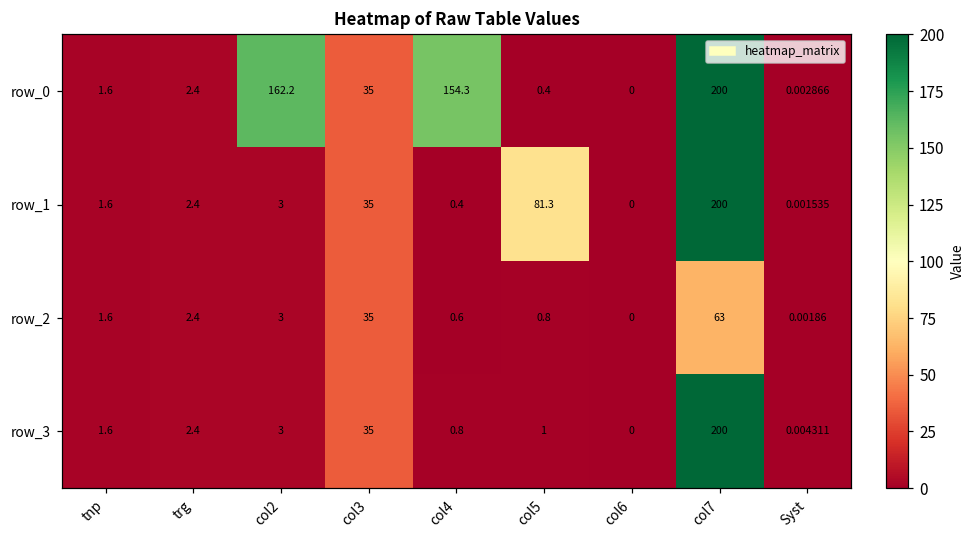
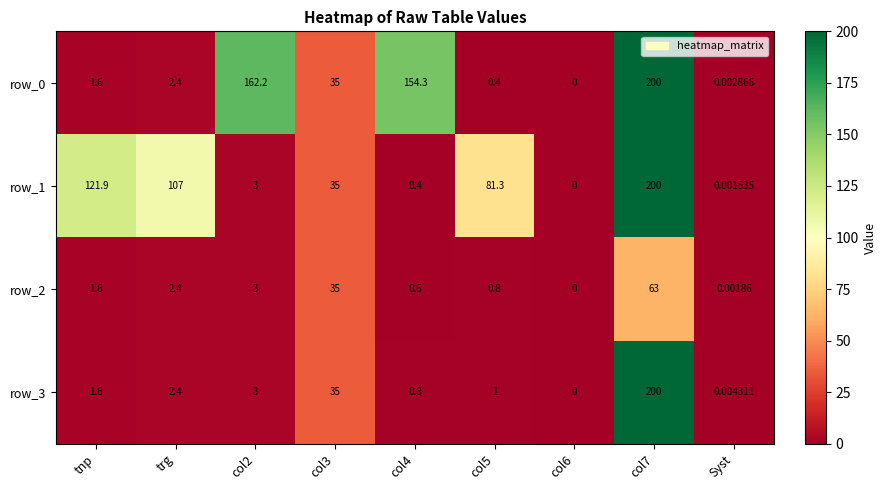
  {
    "row_0": {
      "tnp": 1.6,
      "trg": 2.4,
      "col2": 162.2,
      "col3": 35,
      "col4": 154.3,
      "col5": 0.4,
      "col6": 0,
      "col7": 200,
      "Syst": 0.002866
    },
    "row_1": {
-     "tnp": 1.6,
-     "trg": 2.4,
+     "tnp": 121.9,
+     "trg": 107,
      "col2": 3,
      "col3": 35,
      "col4": 0.4,
      "col5": 81.3,
      "col6": 0,
      "col7": 200,
      "Syst": 0.001535
    },
    "row_2": {
      "tnp": 1.6,
      "trg": 2.4,
      "col2": 3,
      "col3": 35,
      "col4": 0.6,
      "col5": 0.8,
      "col6": 0,
      "col7": 63,
      "Syst": 0.00186
    },
    "row_3": {
      "tnp": 1.6,
      "trg": 2.4,
      "col2": 3,
      "col3": 35,
      "col4": 0.8,
      "col5": 1,
      "col6": 0,
      "col7": 200,
      "Syst": 0.004311
    }
  }
